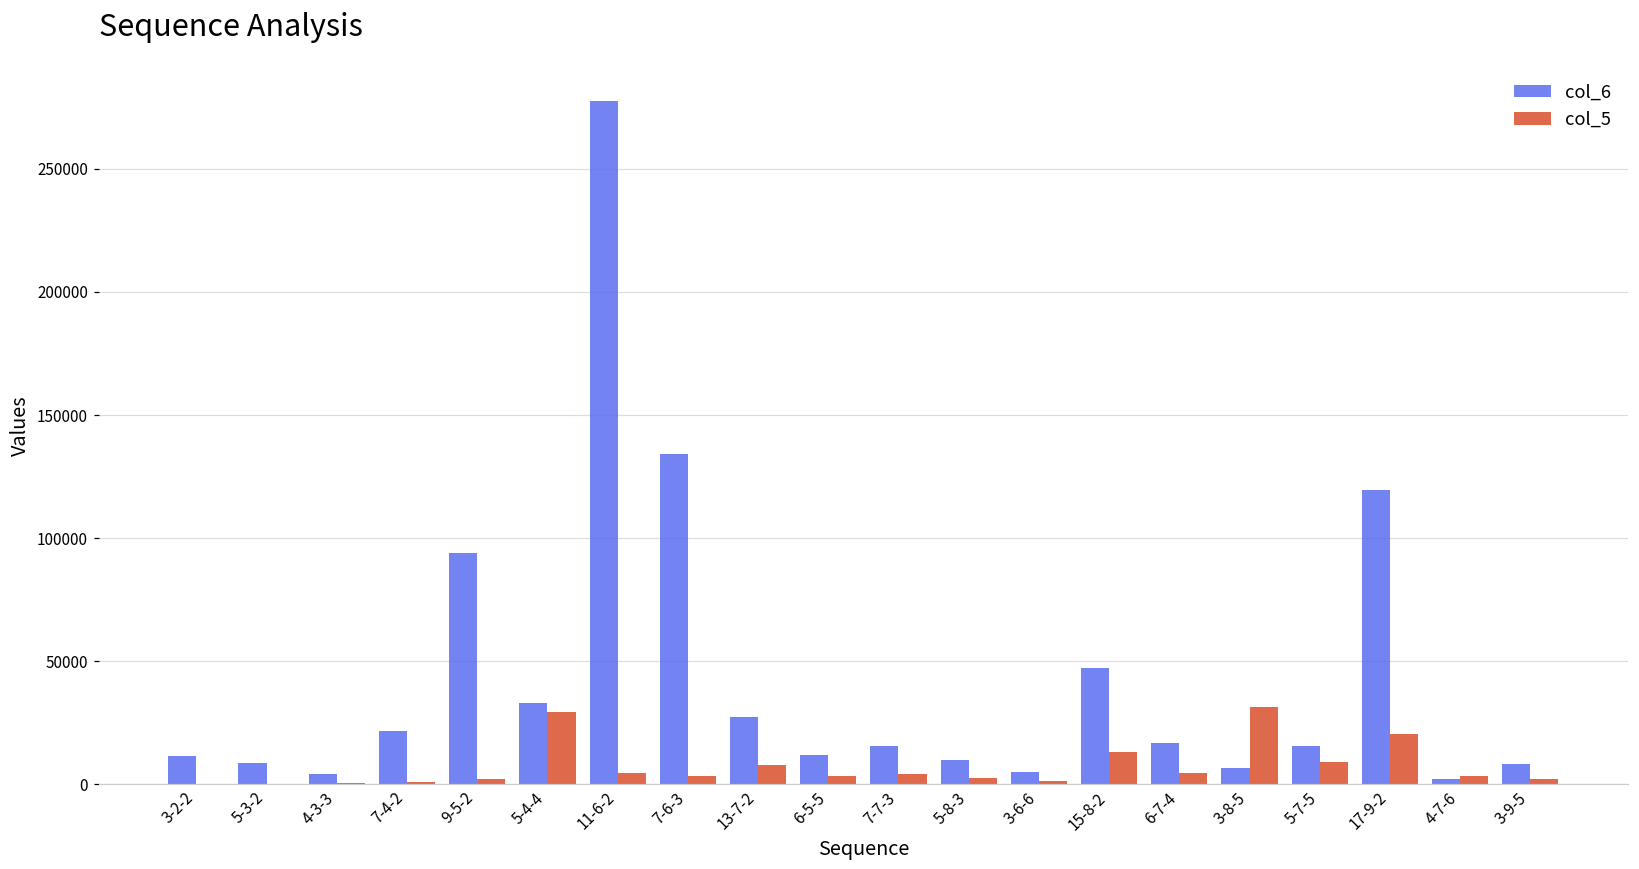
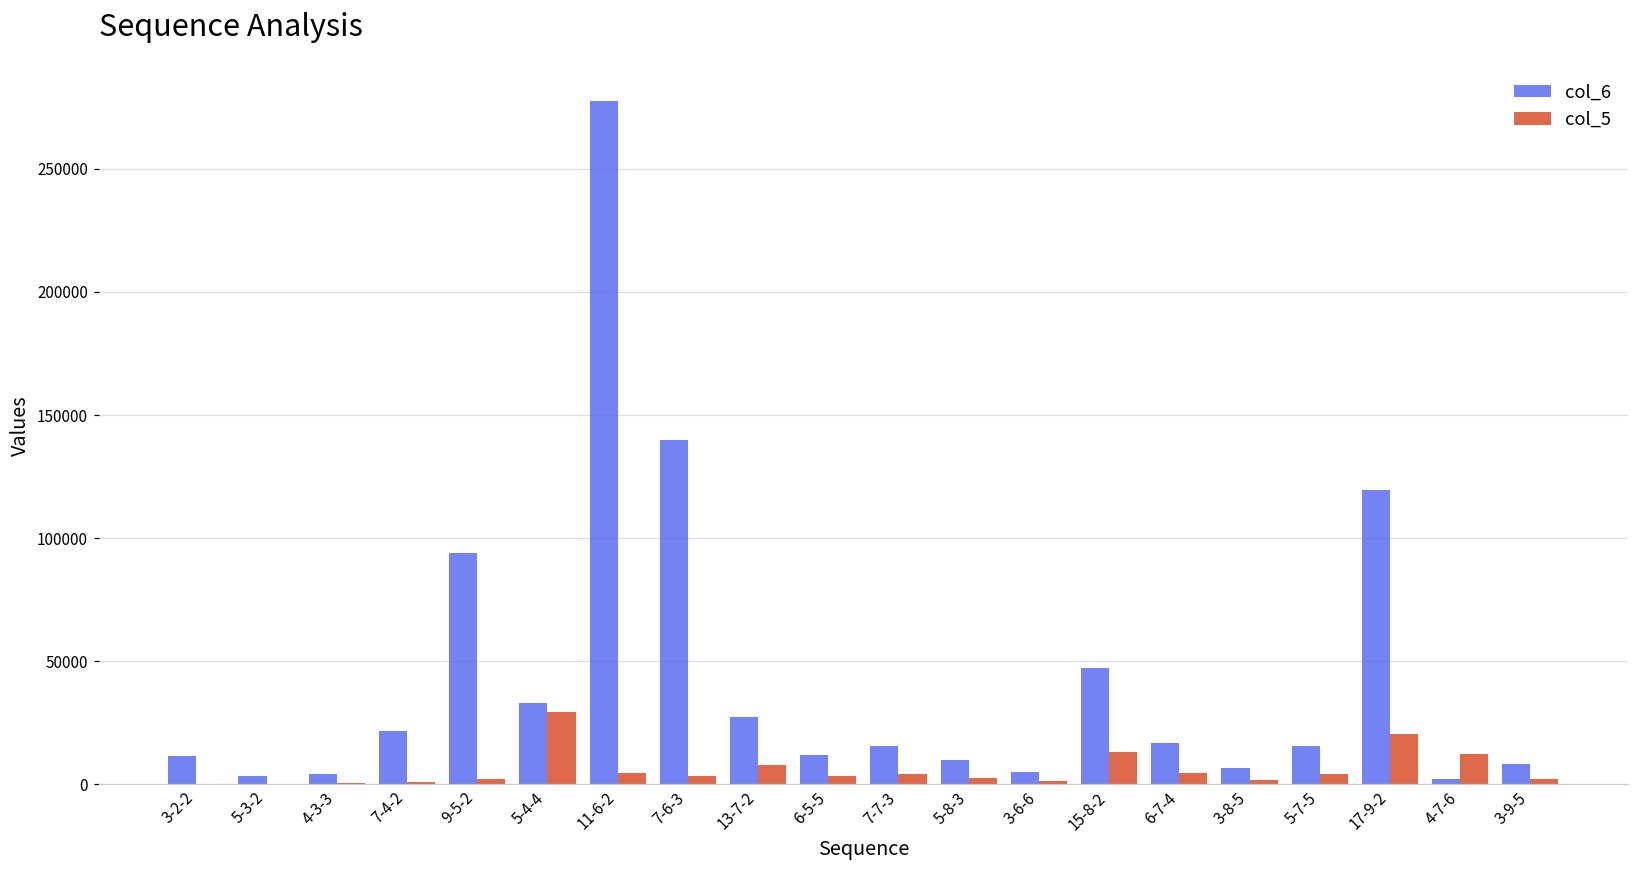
  {
    "col_6": {
      "3-2-2": 12000,
-     "5-3-2": 9000,
+     "5-3-2": 4000,
      "4-3-3": 4000,
      "7-4-2": 22000,
      "9-5-2": 94000,
      "5-4-4": 33000,
      "11-6-2": 278000,
-     "7-6-3": 134000,
+     "7-6-3": 140000,
      "13-7-2": 27000,
      "6-5-5": 12000,
      "7-7-3": 15000,
      "5-8-3": 10000,
      "3-6-6": 5000,
      "15-8-2": 47000,
      "6-7-4": 17000,
      "3-8-5": 7000,
      "5-7-5": 15000,
      "17-9-2": 120000,
      "4-7-6": 2000,
      "3-9-5": 8000
    },
    "col_5": {
      "9-5-2": 2000,
      "5-4-4": 29000,
      "11-6-2": 5000,
      "7-6-3": 3000,
      "13-7-2": 8000,
      "6-5-5": 4000,
      "7-7-3": 4000,
      "5-8-3": 3000,
      "3-6-6": 1000,
      "15-8-2": 13000,
      "6-7-4": 5000,
-     "3-8-5": 32000,
-     "5-7-5": 9000,
+     "3-8-5": 2000,
+     "5-7-5": 4000,
      "17-9-2": 20000,
-     "4-7-6": 3000,
+     "4-7-6": 12000,
      "3-9-5": 2000
    }
  }
